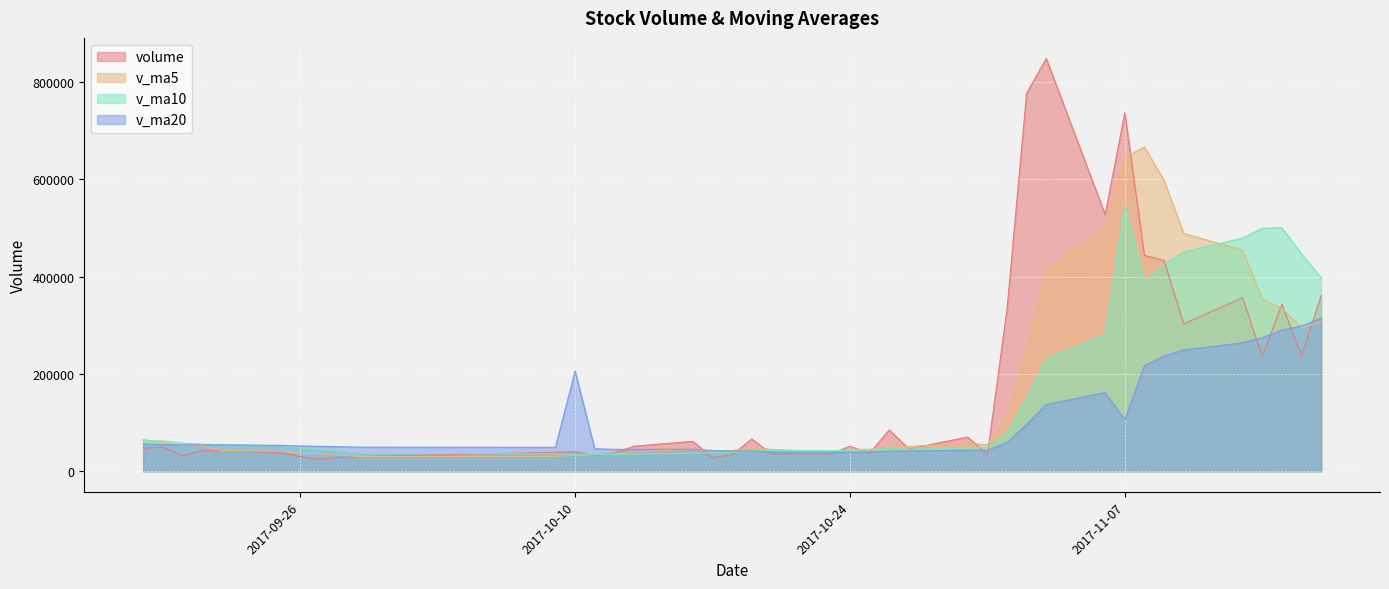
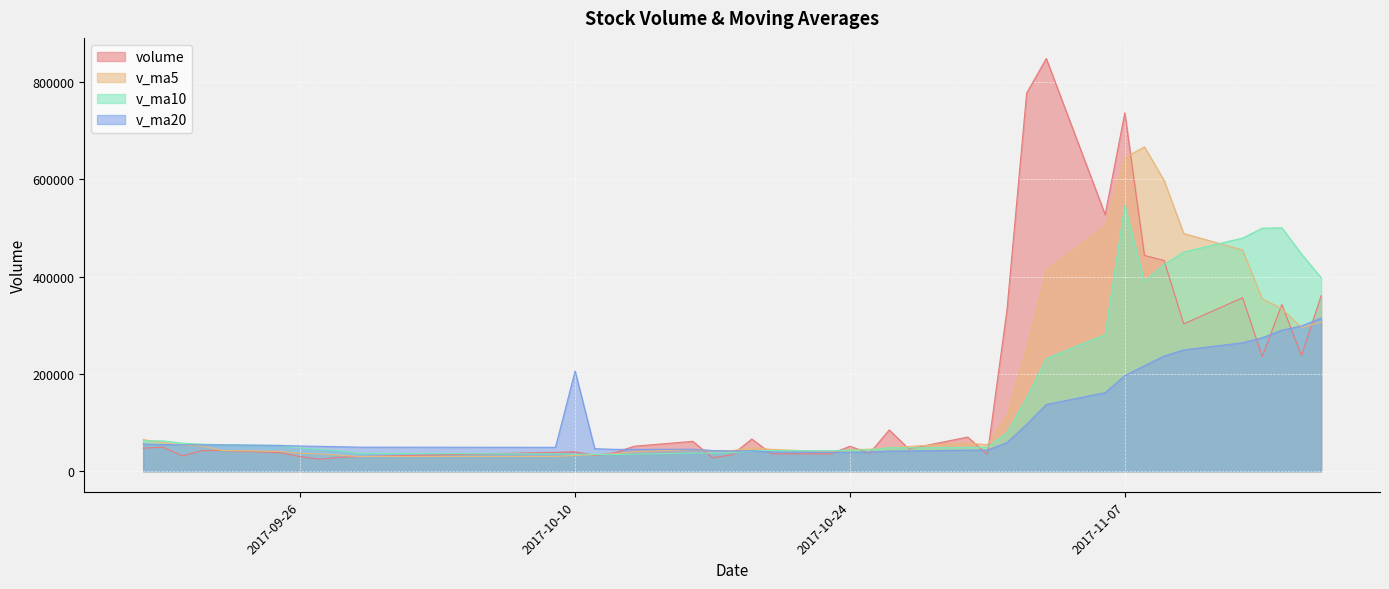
  {
    "v_ma10": {
      "2017-11-07": 550000
    },
    "v_ma20": {
      "2017-10-10": 210000,
-     "2017-11-07": 110000
+     "2017-11-07": 200000
    }
  }
